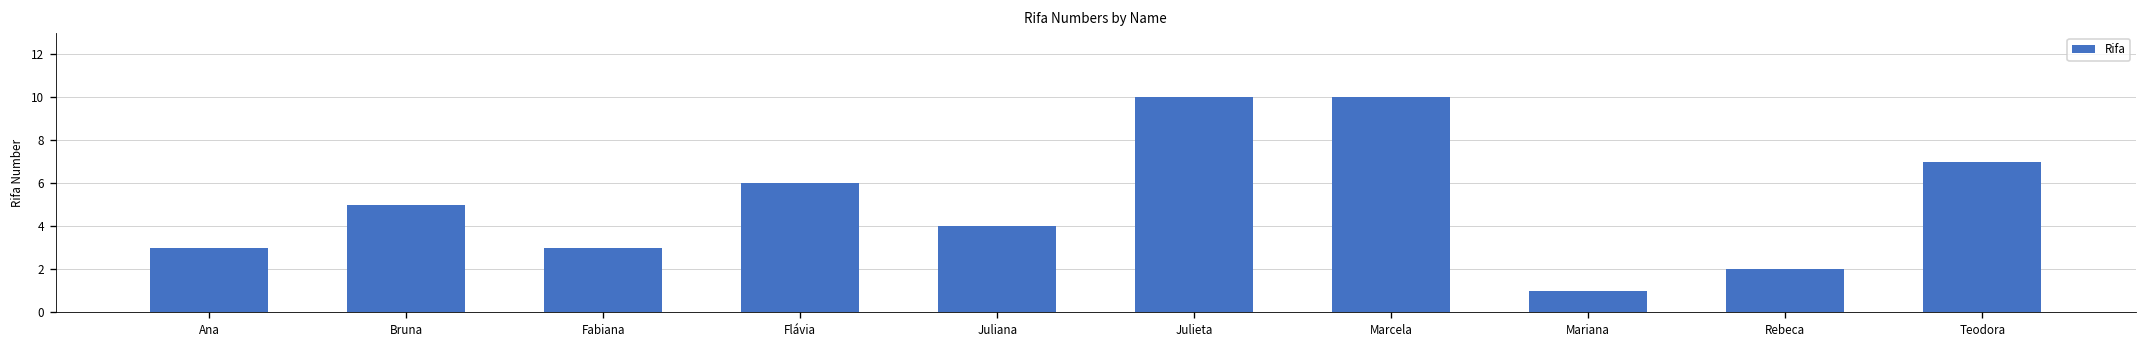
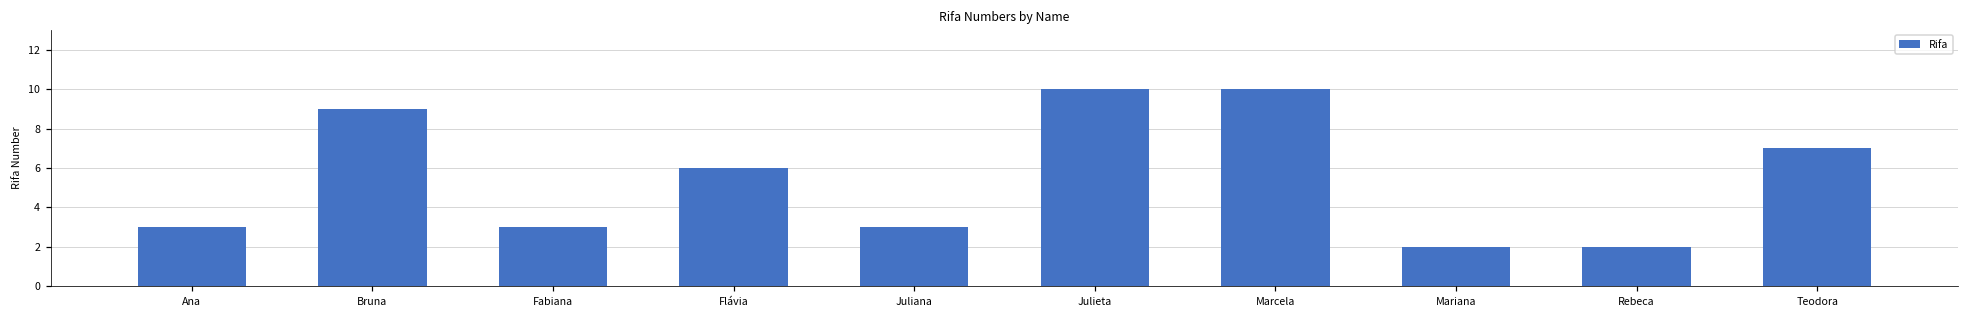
  {
    "Ana": 3,
-   "Bruna": 5,
+   "Bruna": 9,
    "Fabiana": 3,
    "Flávia": 6,
-   "Juliana": 4,
+   "Juliana": 3,
    "Julieta": 10,
    "Marcela": 10,
-   "Mariana": 1,
+   "Mariana": 2,
    "Rebeca": 2,
    "Teodora": 7
  }
